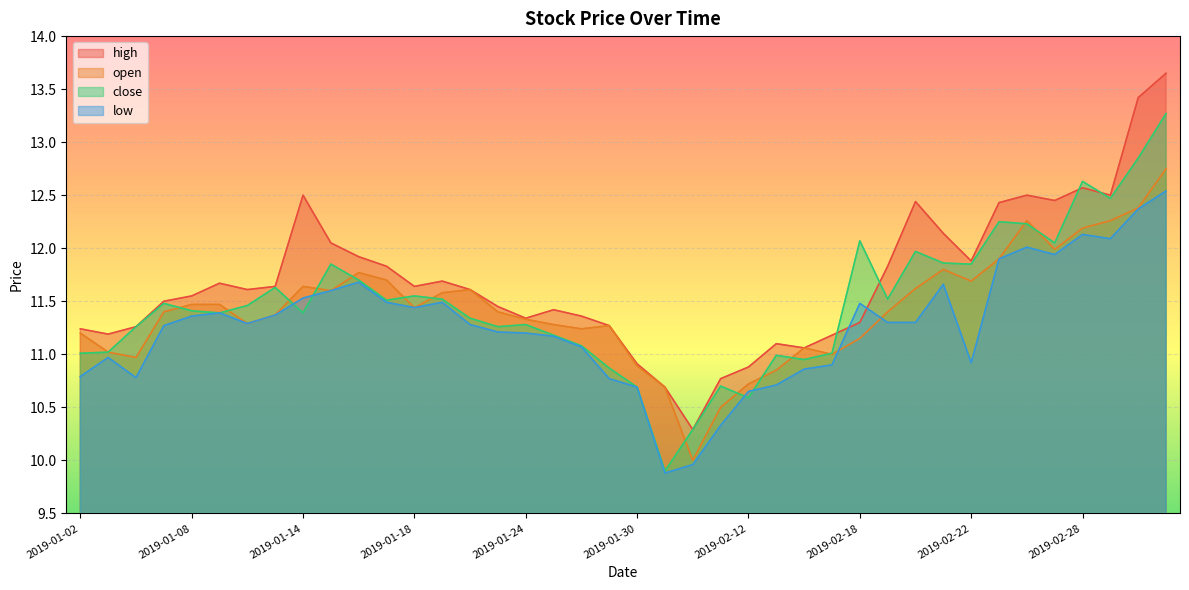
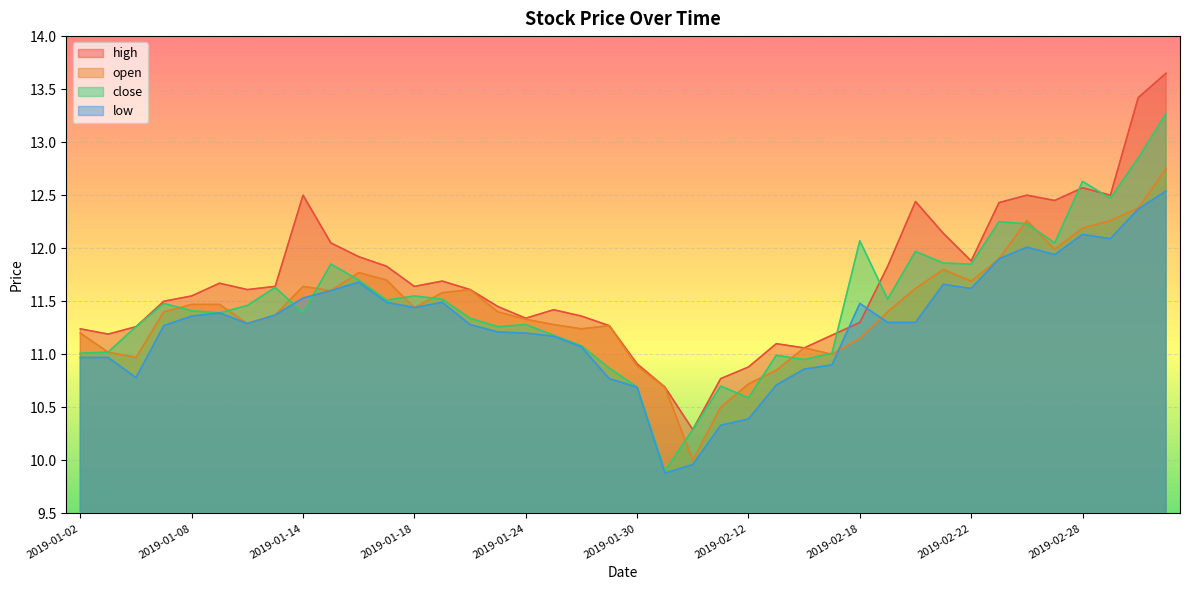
  {
    "close": {
      "2019-01-02": 11.01,
      "2019-01-08": 11.41,
      "2019-01-14": 11.39,
      "2019-01-18": 11.55,
      "2019-01-24": 11.28,
      "2019-02-12": 10.59,
      "2019-02-18": 12.07,
      "2019-02-22": 11.85,
      "2019-02-28": 12.63
    },
    "low": {
-     "2019-01-02": 10.79,
+     "2019-01-02": 10.97,
      "2019-01-08": 11.36,
      "2019-01-14": 11.53,
      "2019-01-24": 11.20,
-     "2019-02-12": 10.65,
+     "2019-02-12": 10.39,
      "2019-02-18": 11.48,
-     "2019-02-22": 10.92,
+     "2019-02-22": 11.62,
      "2019-02-28": 12.13
    }
  }
